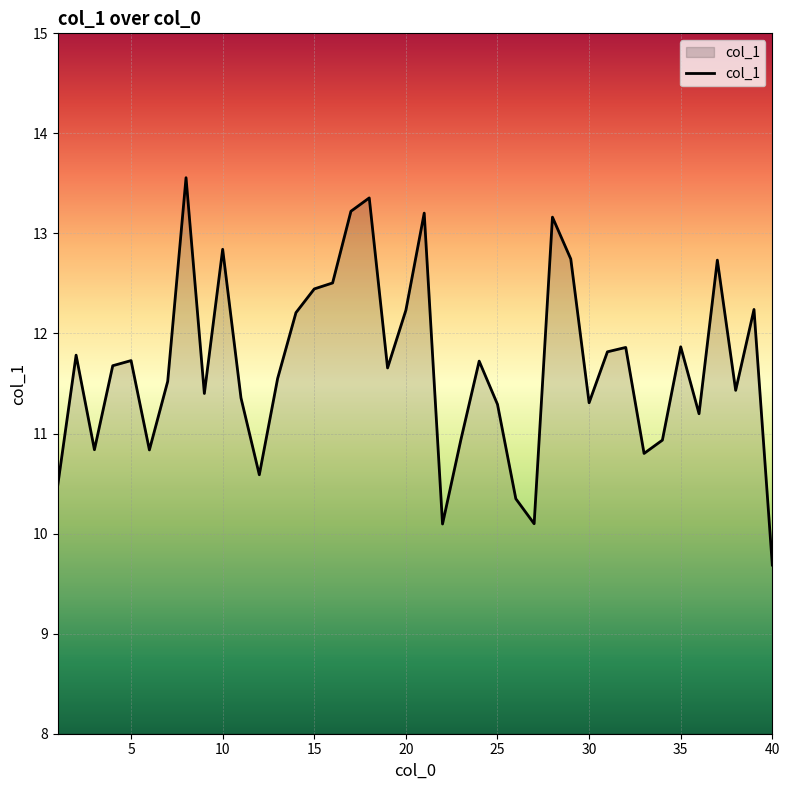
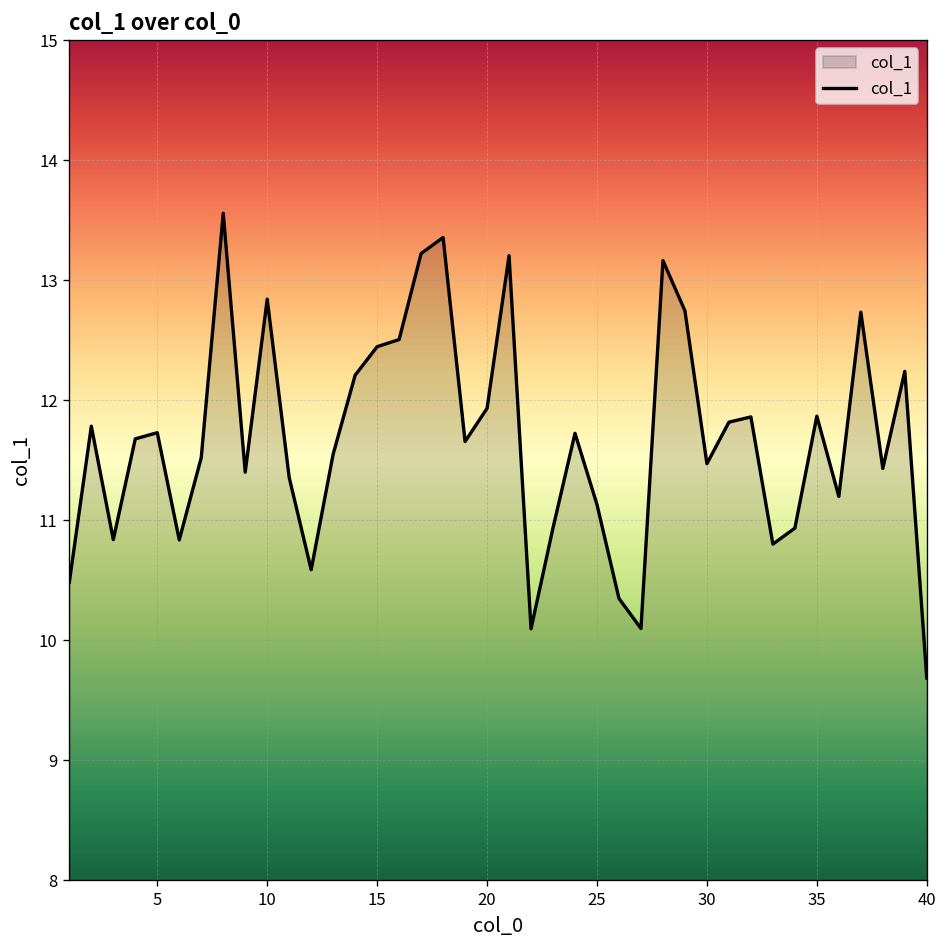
  {
    "5": 11.73,
    "10": 12.84,
    "15": 12.45,
-   "20": 12.23,
-   "25": 11.29,
-   "30": 11.31,
+   "20": 11.93,
+   "25": 11.13,
+   "30": 11.47,
    "35": 11.87,
    "40": 9.69
  }
